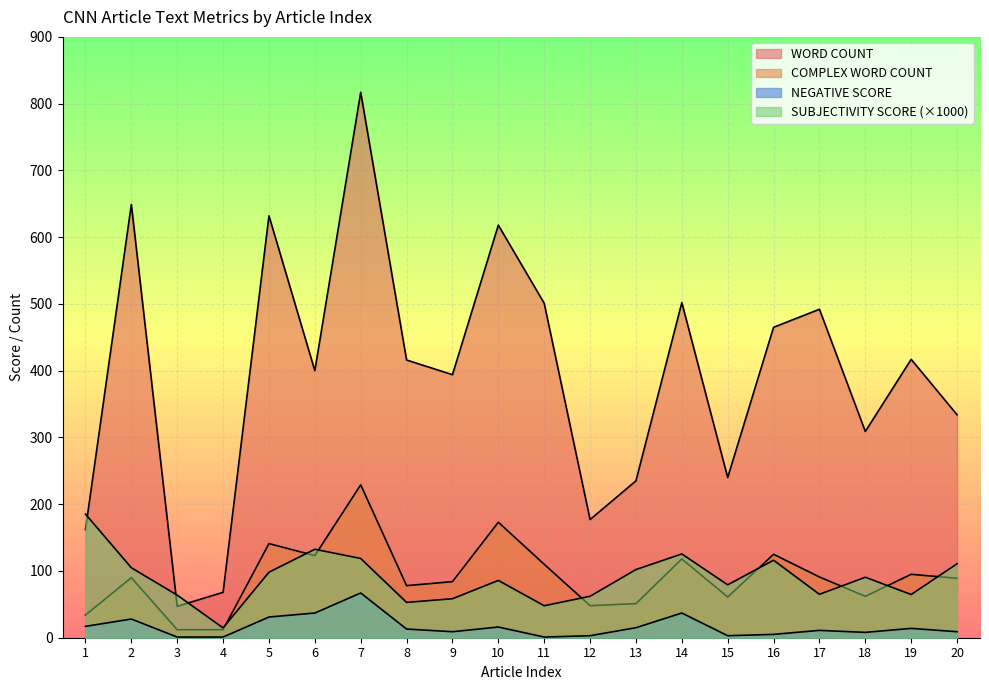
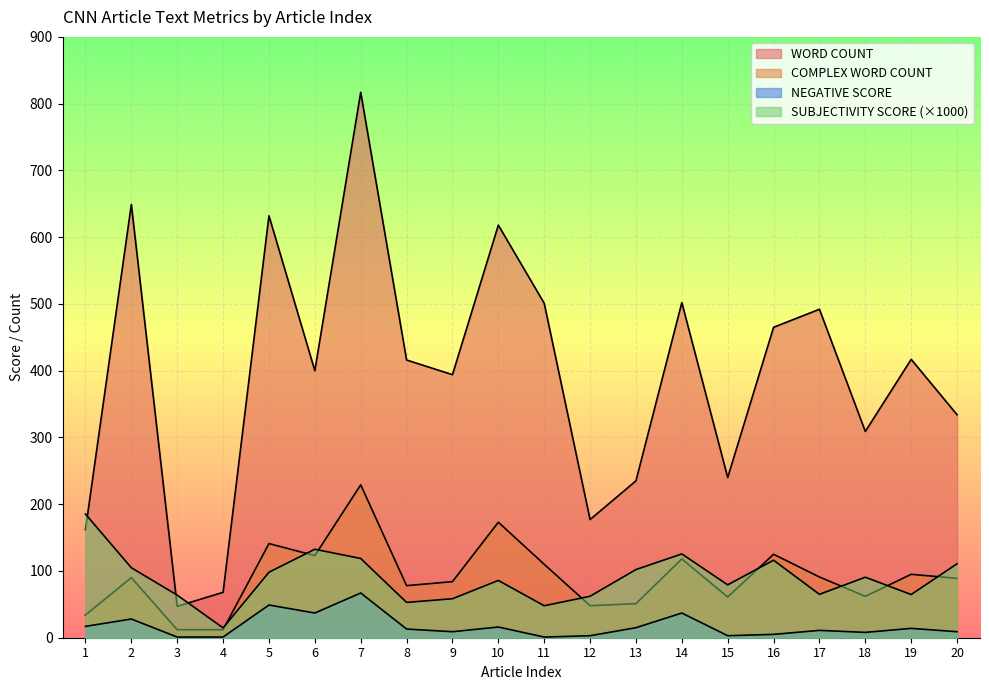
  {
    "NEGATIVE SCORE": {
      "1": 20,
      "2": 30,
      "3": 0,
      "4": 0,
-     "5": 30,
+     "5": 50,
      "6": 40,
      "7": 70,
      "8": 10,
      "9": 10,
      "10": 20,
      "11": 0,
      "12": 0,
      "13": 20,
      "14": 40,
      "15": 0,
      "16": 10,
      "17": 10,
      "18": 10,
      "19": 10,
      "20": 10
    },
    "SUBJECTIVITY SCORE (×1000)": {
      "1": 190,
      "2": 100,
      "3": 60,
      "5": 100,
      "6": 130,
      "7": 120,
      "8": 50,
      "9": 60,
      "10": 90,
      "11": 50,
      "12": 60,
      "13": 100,
      "14": 130,
      "15": 80,
      "16": 120,
      "17": 70,
      "18": 90,
      "19": 60,
      "20": 110
    }
  }
